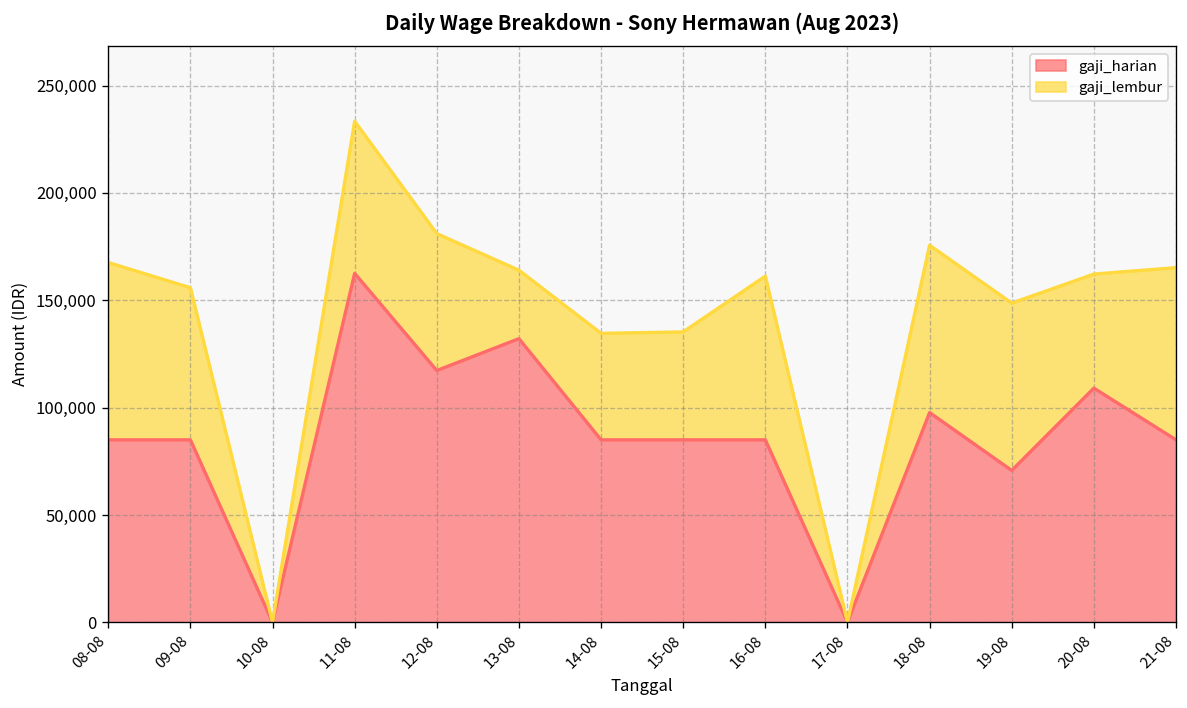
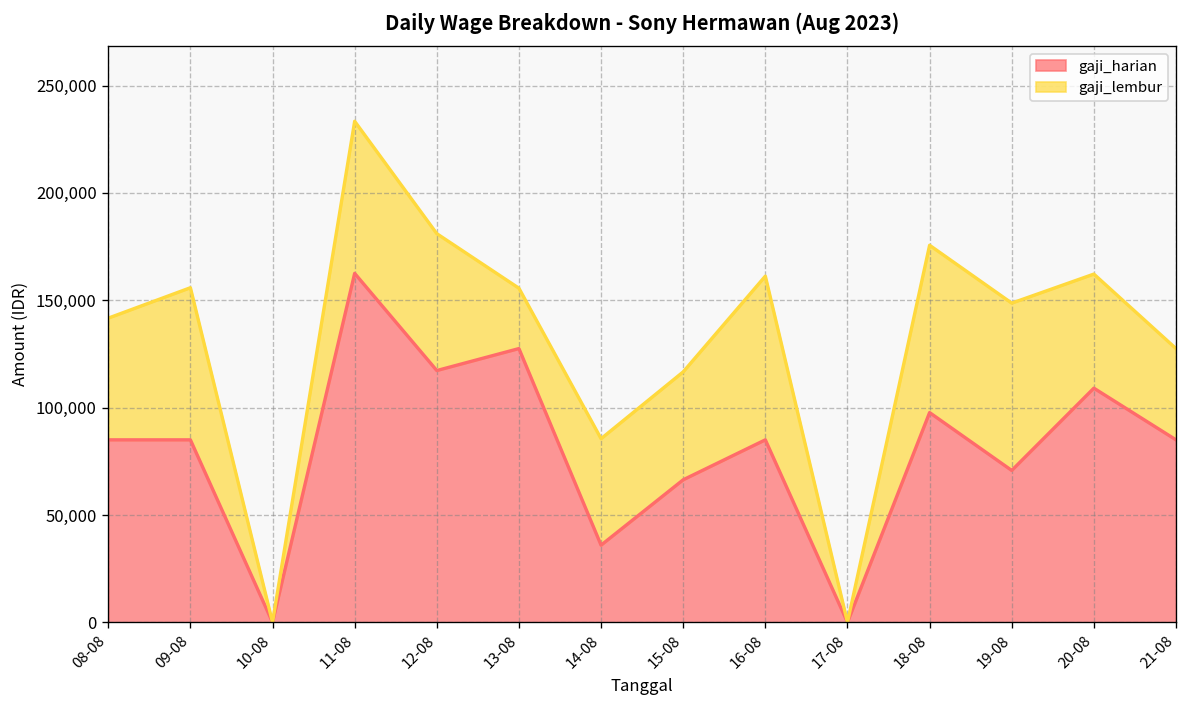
  {
    "gaji_harian": {
      "08-08": "85,000",
      "09-08": "85,000",
      "11-08": "163,000",
      "12-08": "117,000",
-     "13-08": "132,000",
-     "14-08": "85,000",
-     "15-08": "85,000",
+     "13-08": "128,000",
+     "14-08": "36,000",
+     "15-08": "66,000",
      "16-08": "85,000",
      "18-08": "98,000",
      "19-08": "71,000",
      "20-08": "109,000",
      "21-08": "85,000"
    },
    "gaji_lembur": {
-     "08-08": "83,000",
+     "08-08": "57,000",
      "09-08": "71,000",
      "11-08": "71,000",
      "12-08": "64,000",
-     "13-08": "32,000",
+     "13-08": "28,000",
      "14-08": "50,000",
      "15-08": "50,000",
      "16-08": "76,000",
      "18-08": "78,000",
      "19-08": "78,000",
      "20-08": "53,000",
-     "21-08": "80,000"
+     "21-08": "43,000"
    }
  }
